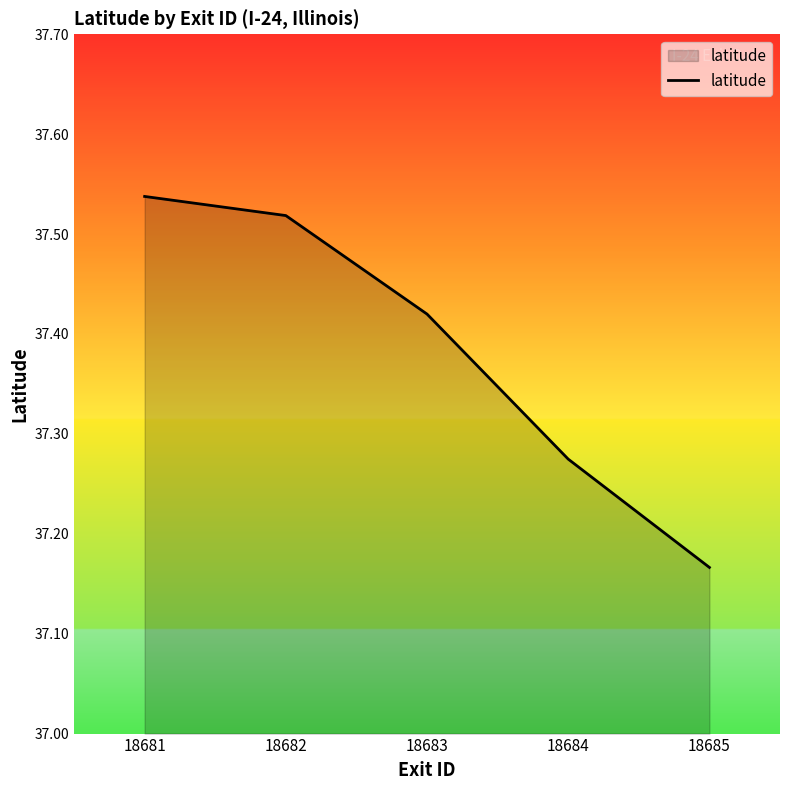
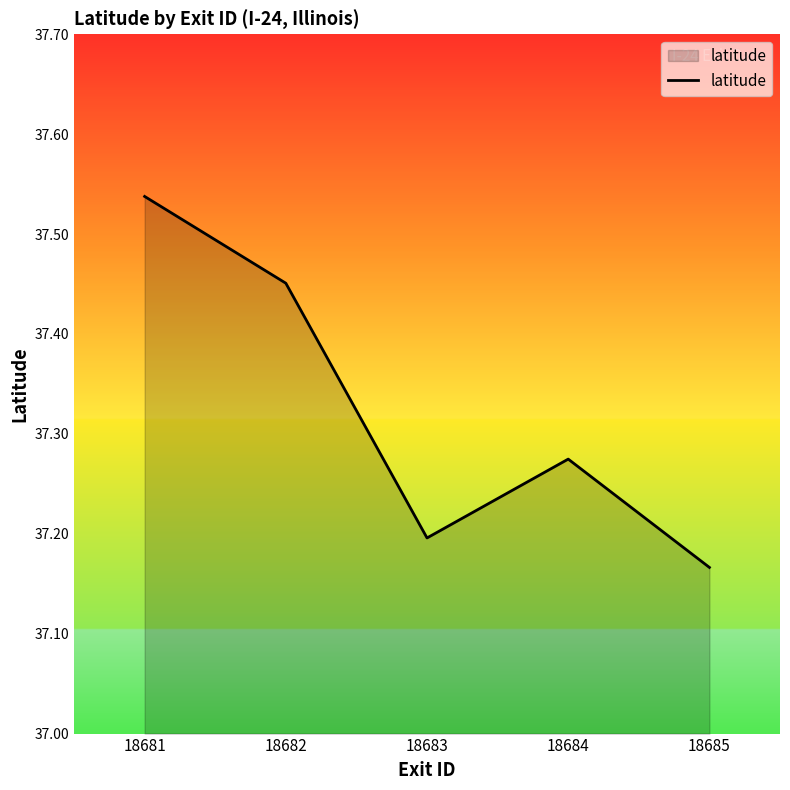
  {
    "18681": 37.54,
-   "18682": 37.52,
-   "18683": 37.42,
+   "18682": 37.45,
+   "18683": 37.20,
    "18684": 37.27,
    "18685": 37.17
  }
